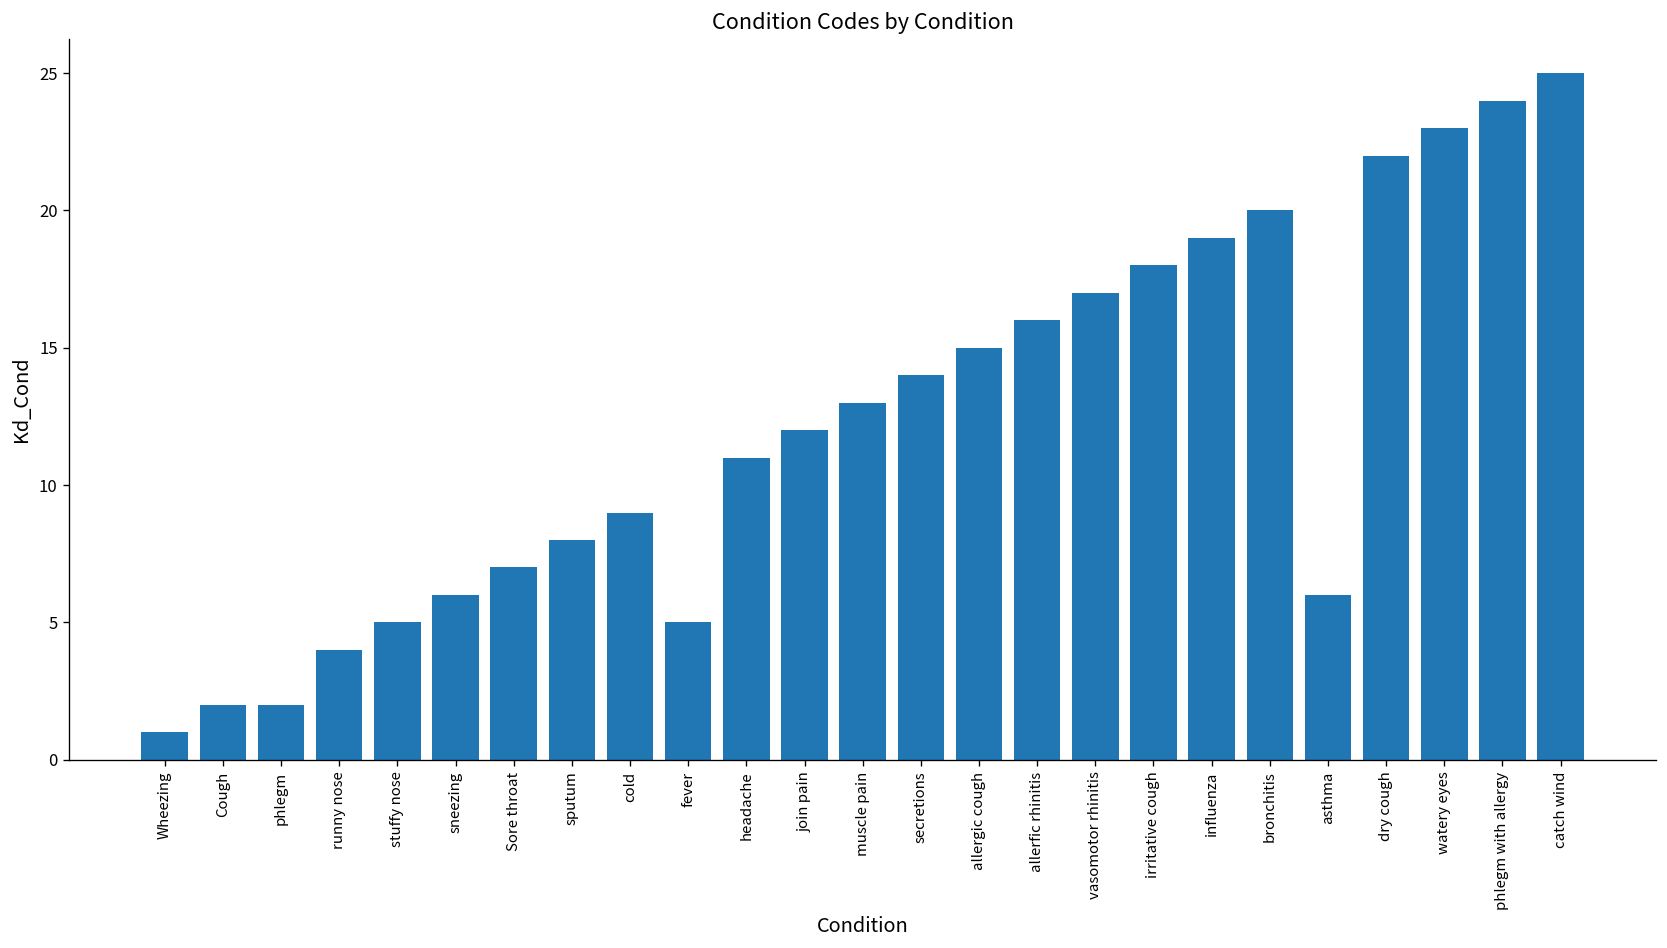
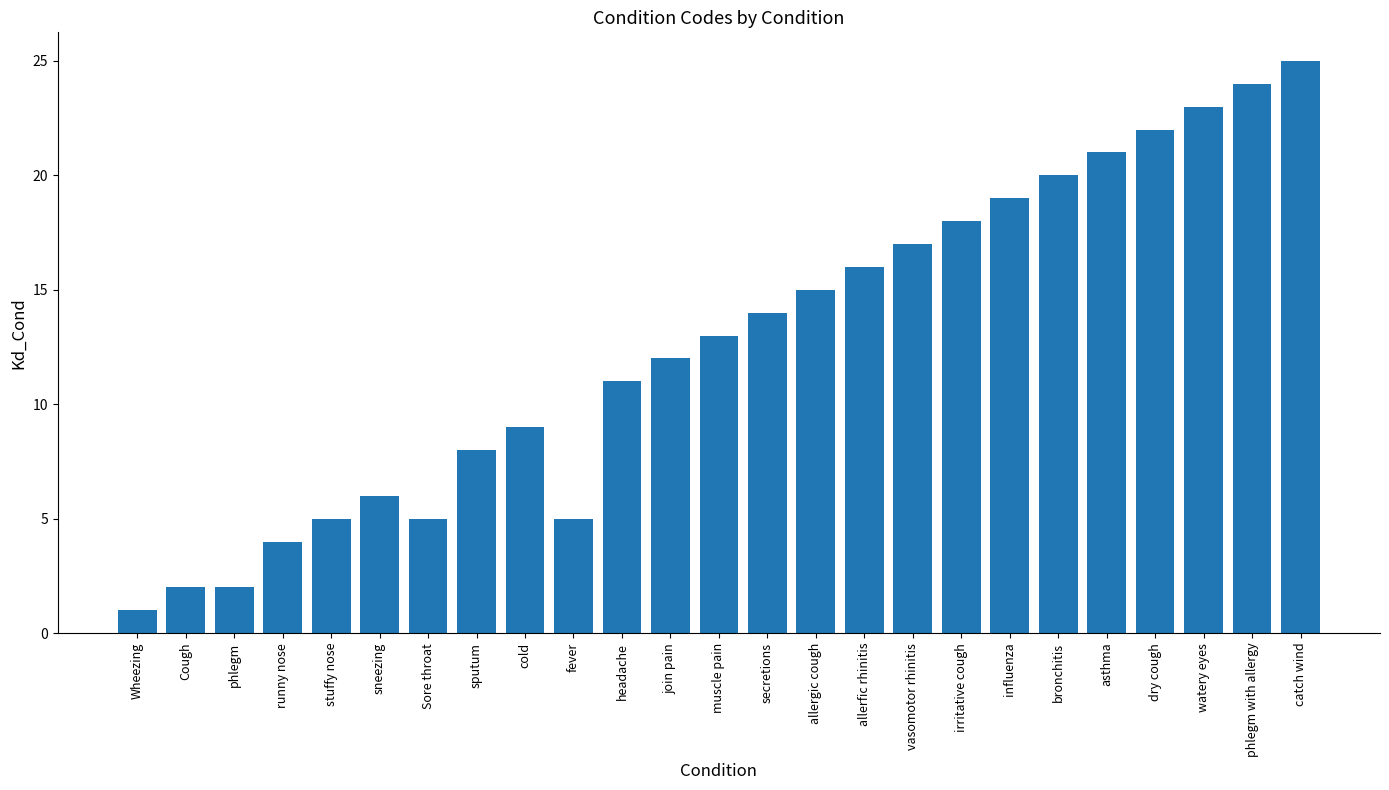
  {
    "Wheezing": 1,
    "Cough": 2,
    "phlegm": 2,
    "runny nose": 4,
    "stuffy nose": 5,
    "sneezing": 6,
-   "Sore throat": 7,
+   "Sore throat": 5,
    "sputum": 8,
    "cold": 9,
    "fever": 5,
    "headache": 11,
    "join pain": 12,
    "muscle pain": 13,
    "secretions": 14,
    "allergic cough": 15,
    "allerfic rhinitis": 16,
    "vasomotor rhinitis": 17,
    "irritative cough": 18,
    "influenza": 19,
    "bronchitis": 20,
-   "asthma": 6,
+   "asthma": 21,
    "dry cough": 22,
    "watery eyes": 23,
    "phlegm with allergy": 24,
    "catch wind": 25
  }
